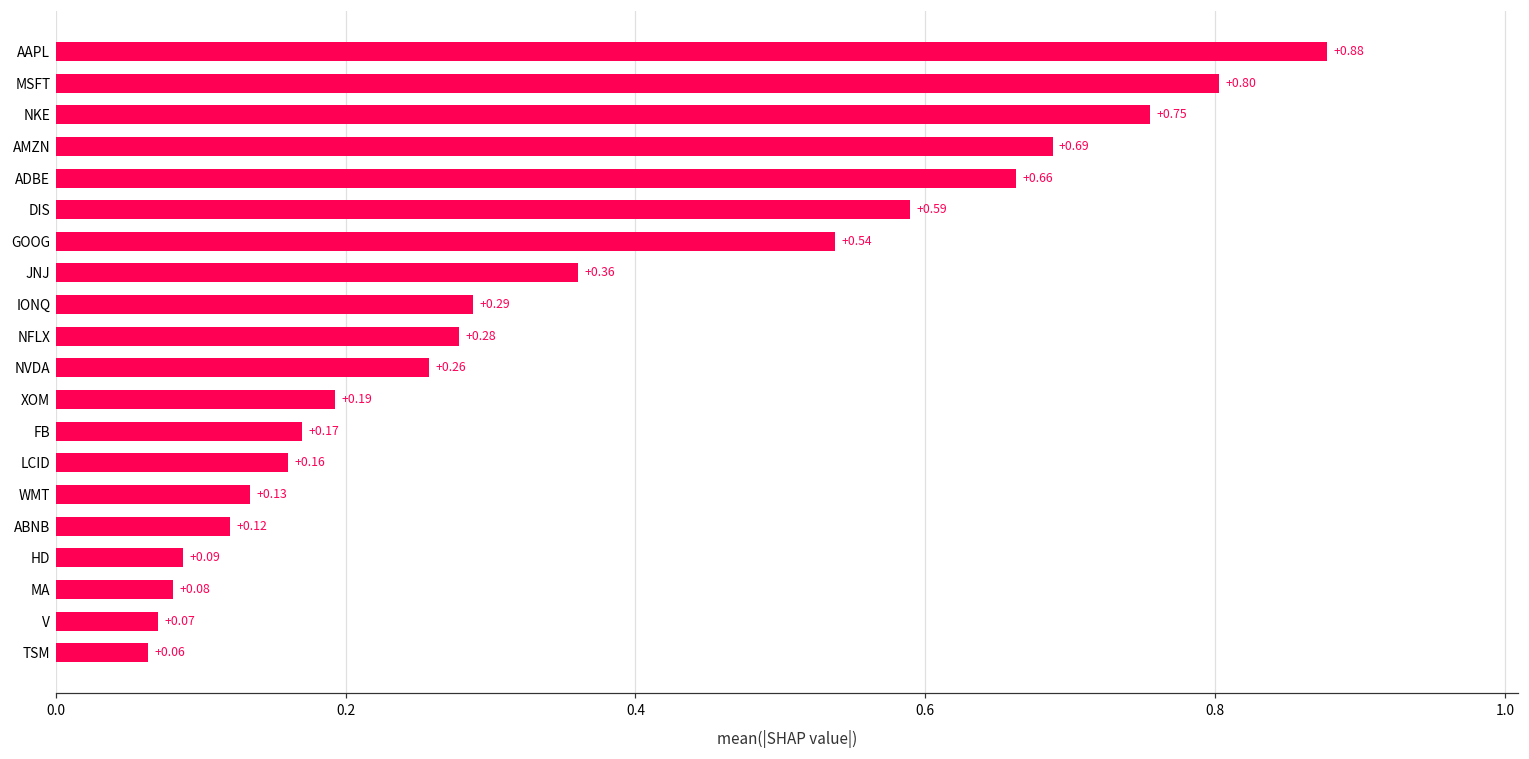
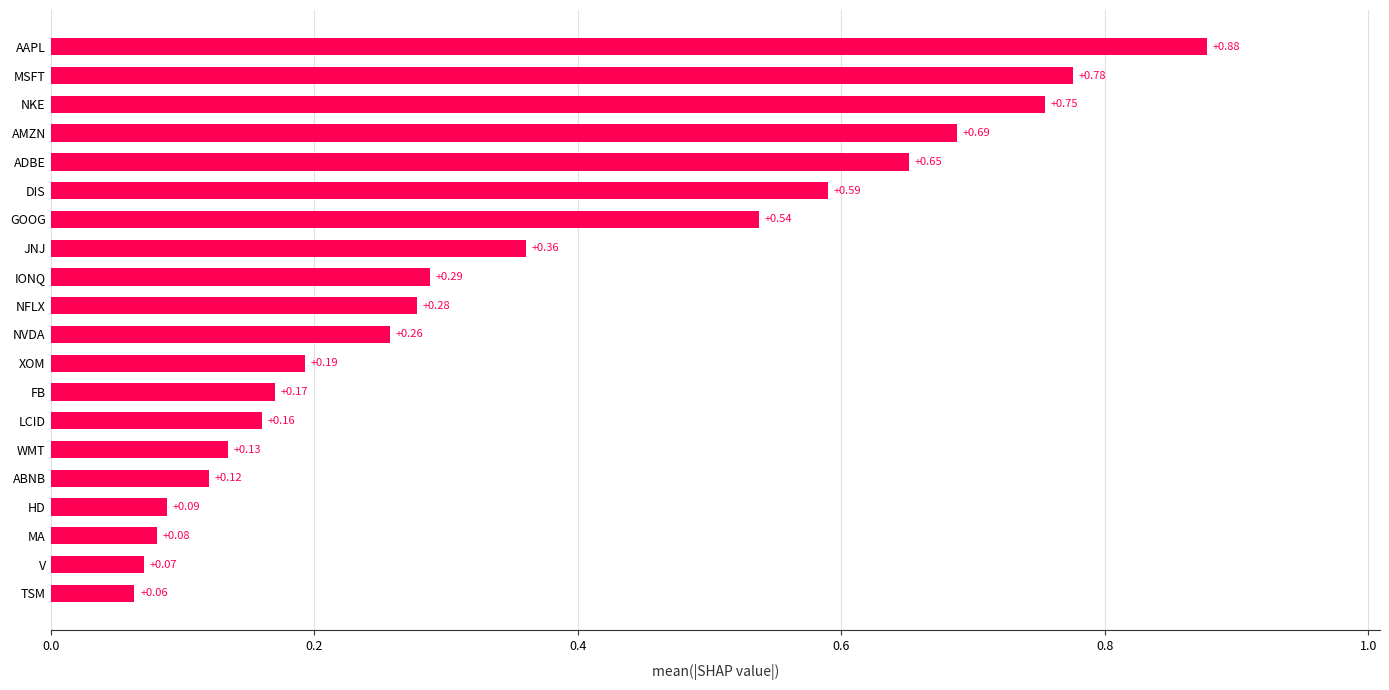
  {
    "AAPL": "+0.88",
-   "MSFT": "+0.80",
+   "MSFT": "+0.78",
    "NKE": "+0.75",
    "AMZN": "+0.69",
-   "ADBE": "+0.66",
+   "ADBE": "+0.65",
    "DIS": "+0.59",
    "GOOG": "+0.54",
    "JNJ": "+0.36",
    "IONQ": "+0.29",
    "NFLX": "+0.28",
    "NVDA": "+0.26",
    "XOM": "+0.19",
    "FB": "+0.17",
    "LCID": "+0.16",
    "WMT": "+0.13",
    "ABNB": "+0.12",
    "HD": "+0.09",
    "MA": "+0.08",
    "V": "+0.07",
    "TSM": "+0.06"
  }
